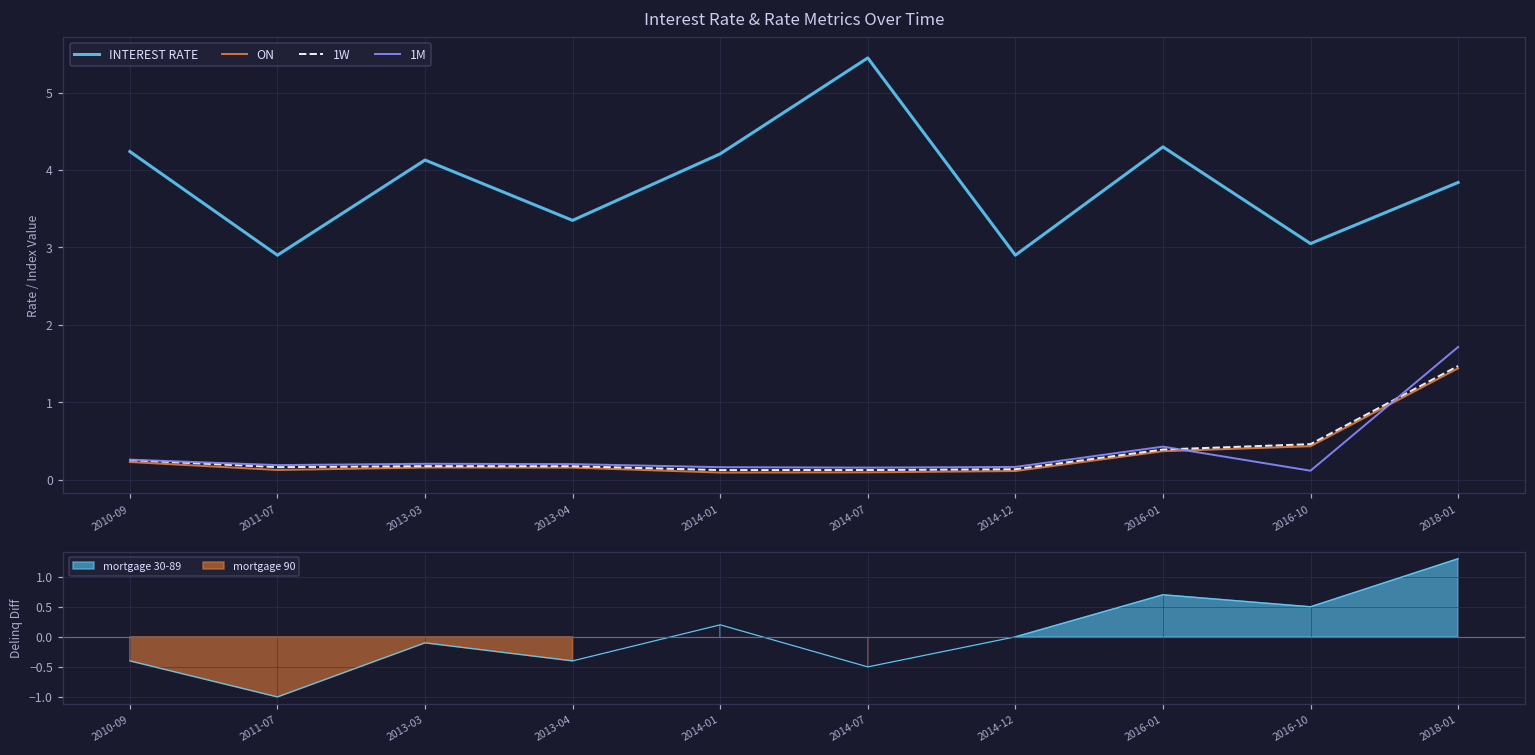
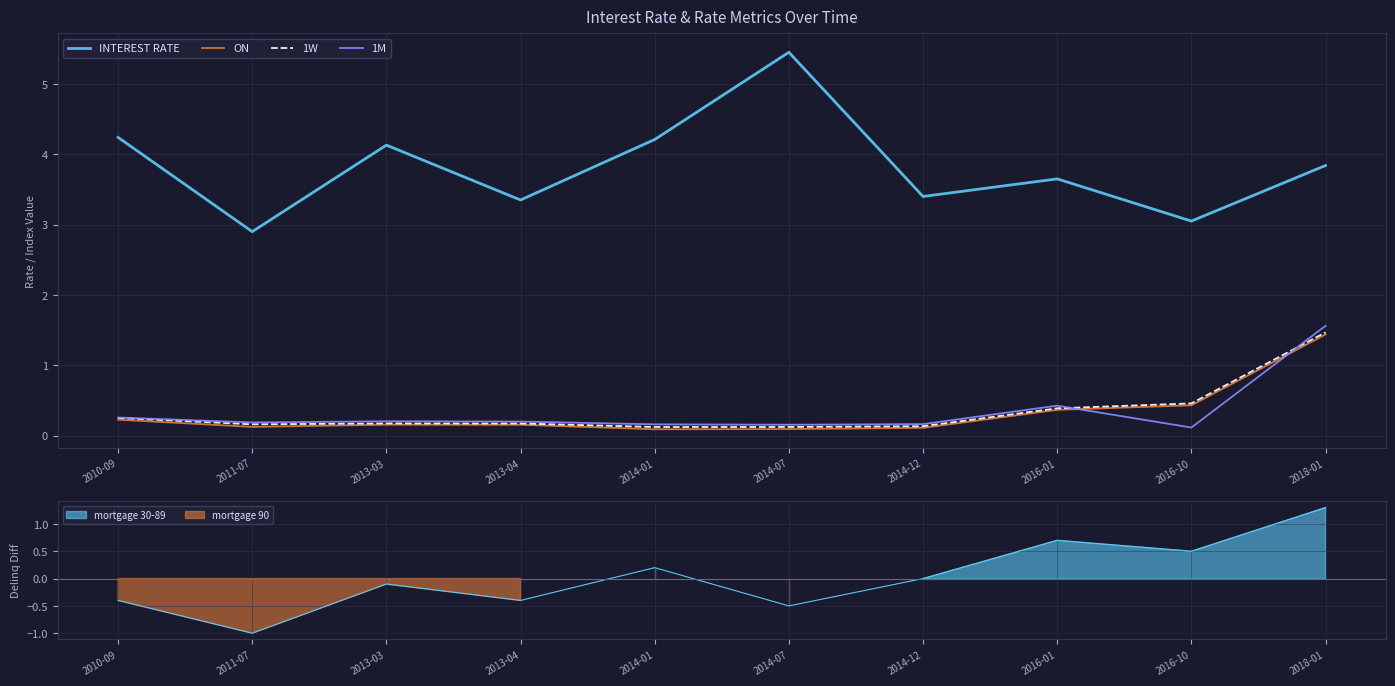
  {
    "Interest Rate & Rate Metrics Over Time": {
      "INTEREST RATE": {
        "2010-09": 4.2,
        "2011-07": 2.9,
        "2013-03": 4.1,
        "2013-04": 3.4,
        "2014-01": 4.2,
        "2014-07": 5.5,
-       "2014-12": 2.9,
-       "2016-01": 4.3,
+       "2014-12": 3.4,
+       "2016-01": 3.7,
        "2016-10": 3.1,
        "2018-01": 3.8
      },
      "1M": {
        "2014-01": 0.2,
        "2016-01": 0.4,
        "2016-10": 0.1,
-       "2018-01": 1.7
+       "2018-01": 1.6
      }
    }
  }
